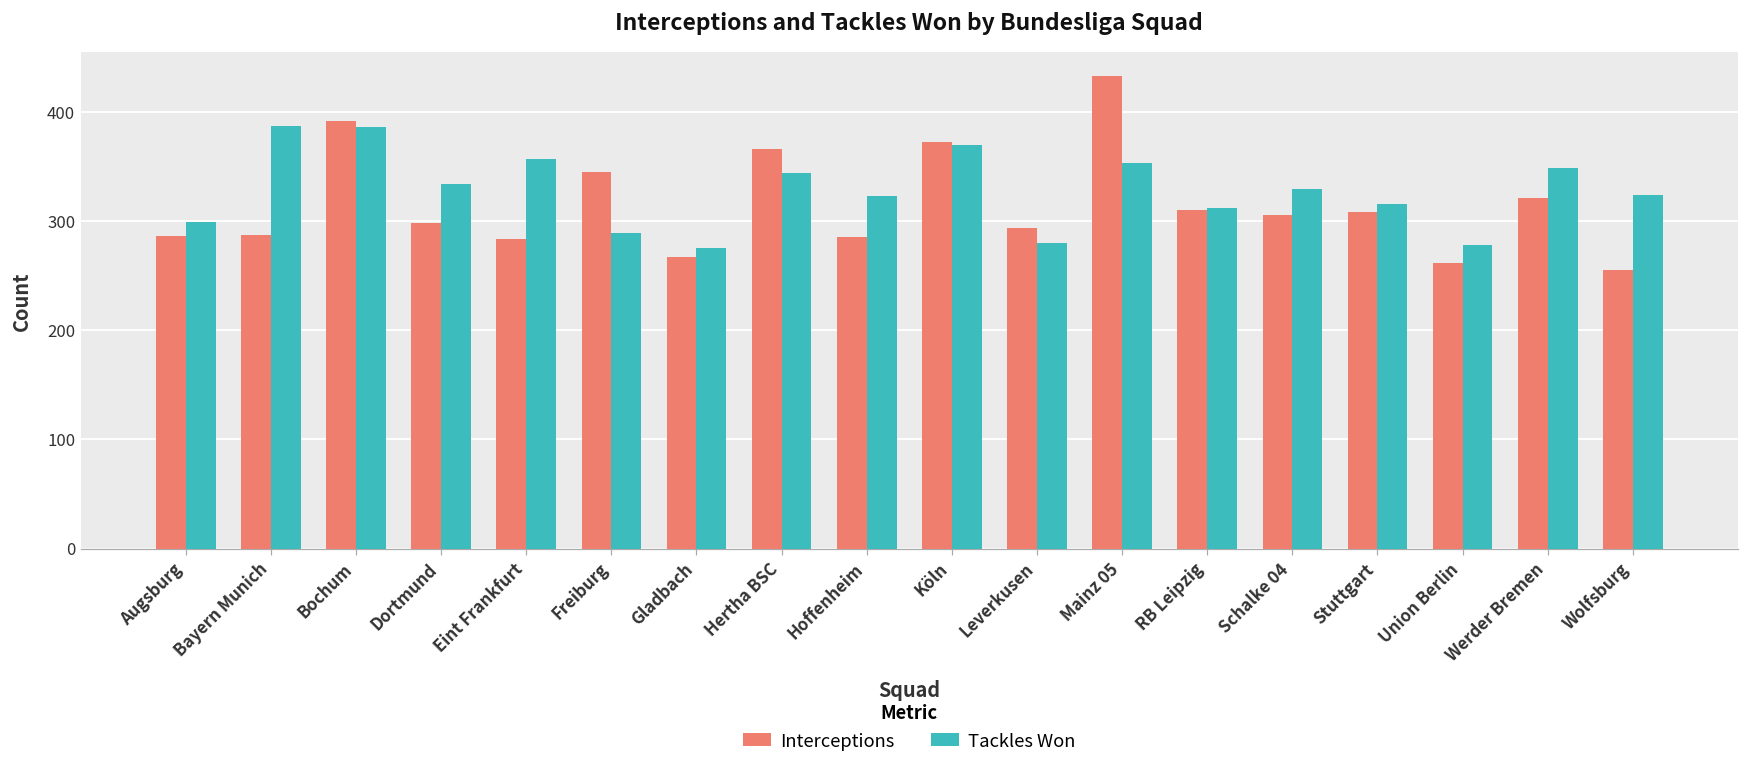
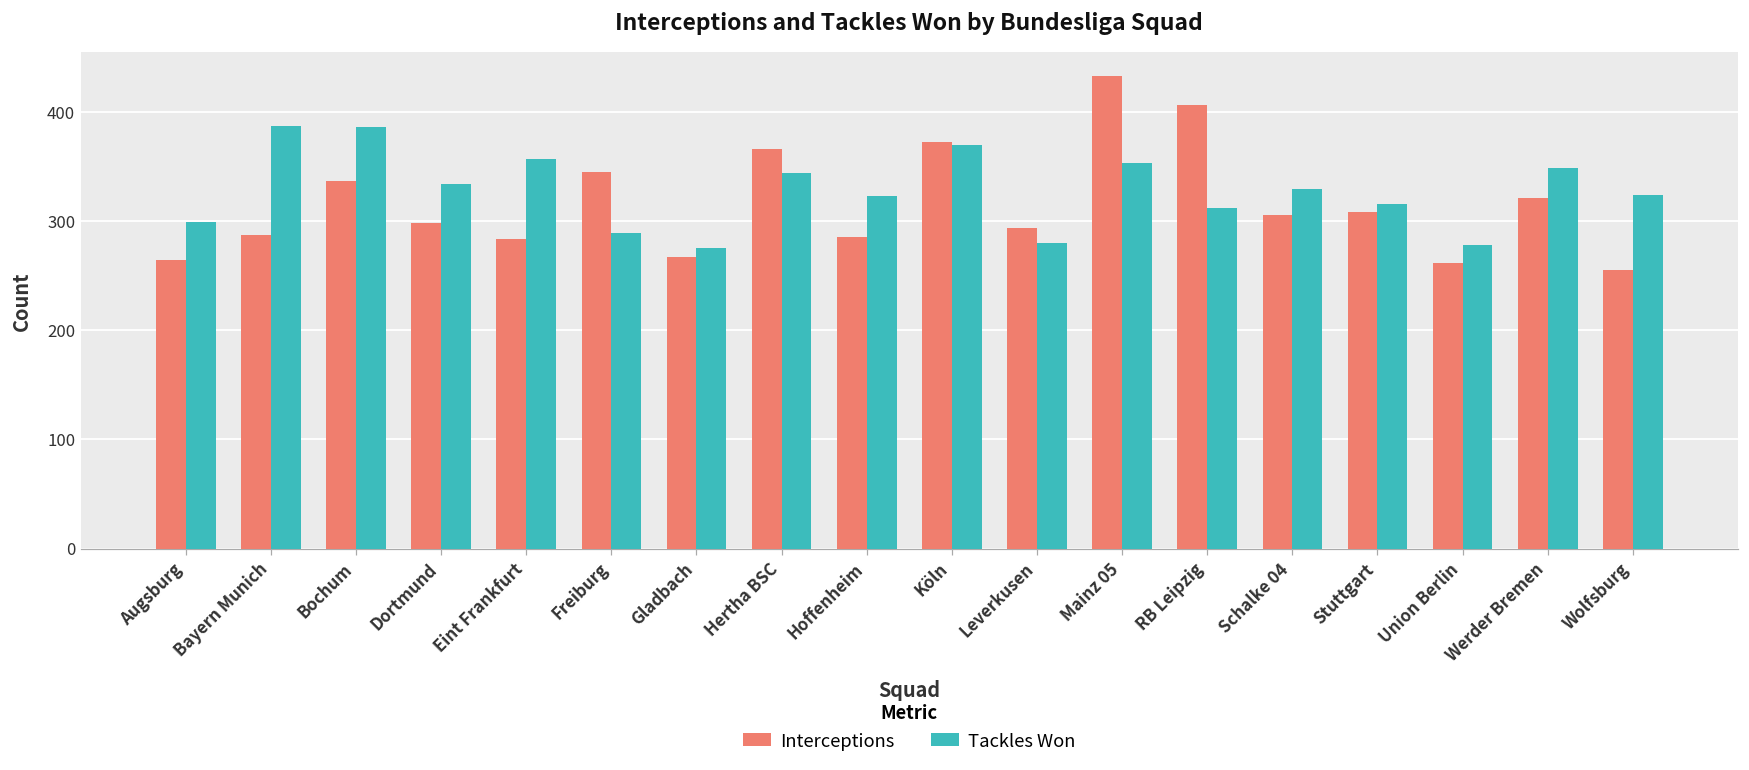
  {
    "Interceptions": {
-     "Augsburg": 290,
+     "Augsburg": 260,
      "Bayern Munich": 290,
-     "Bochum": 390,
+     "Bochum": 340,
      "Dortmund": 300,
      "Eint Frankfurt": 280,
      "Freiburg": 350,
      "Gladbach": 270,
      "Hertha BSC": 370,
      "Hoffenheim": 290,
      "Köln": 370,
      "Leverkusen": 290,
      "Mainz 05": 430,
-     "RB Leipzig": 310,
+     "RB Leipzig": 410,
      "Schalke 04": 310,
      "Stuttgart": 310,
      "Union Berlin": 260,
      "Werder Bremen": 320,
      "Wolfsburg": 260
    },
    "Tackles Won": {
      "Augsburg": 300,
      "Bayern Munich": 390,
      "Bochum": 390,
      "Dortmund": 330,
      "Eint Frankfurt": 360,
      "Freiburg": 290,
      "Gladbach": 280,
      "Hertha BSC": 340,
      "Hoffenheim": 320,
      "Köln": 370,
      "Leverkusen": 280,
      "Mainz 05": 350,
      "RB Leipzig": 310,
      "Schalke 04": 330,
      "Stuttgart": 320,
      "Union Berlin": 280,
      "Werder Bremen": 350,
      "Wolfsburg": 320
    }
  }
